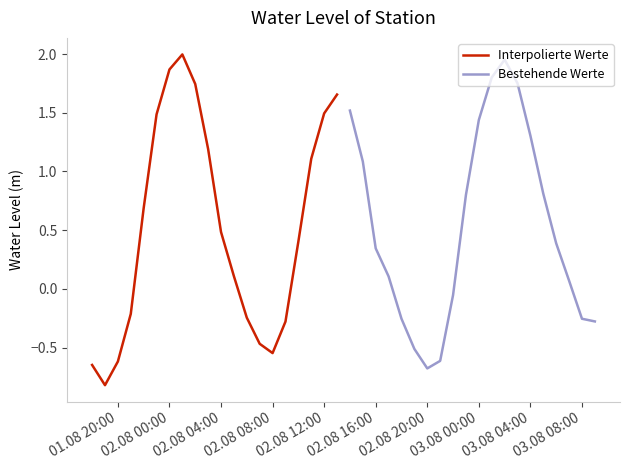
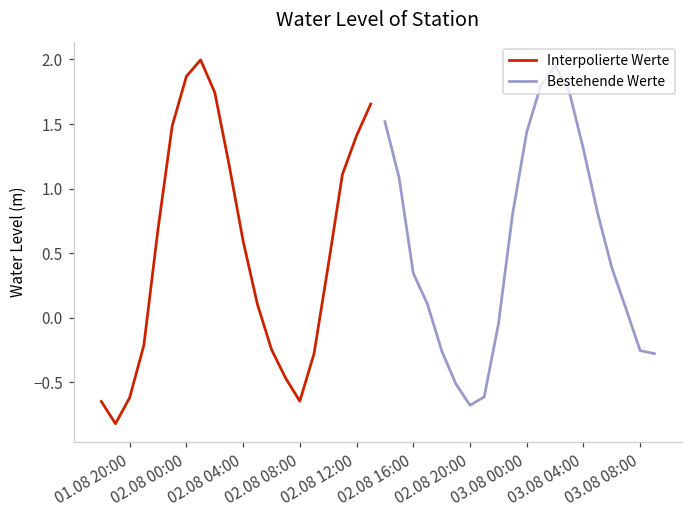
  {
    "Interpolierte Werte": {
      "01.08 20:00": -0.62,
      "02.08 00:00": 1.87,
-     "02.08 04:00": 0.48,
-     "02.08 08:00": -0.55,
-     "02.08 12:00": 1.49
+     "02.08 04:00": 0.59,
+     "02.08 08:00": -0.65,
+     "02.08 12:00": 1.41
    },
    "Bestehende Werte": {
      "02.08 16:00": 0.35,
      "02.08 20:00": -0.68,
      "03.08 00:00": 1.44,
      "03.08 04:00": 1.31,
      "03.08 08:00": -0.25
    }
  }
